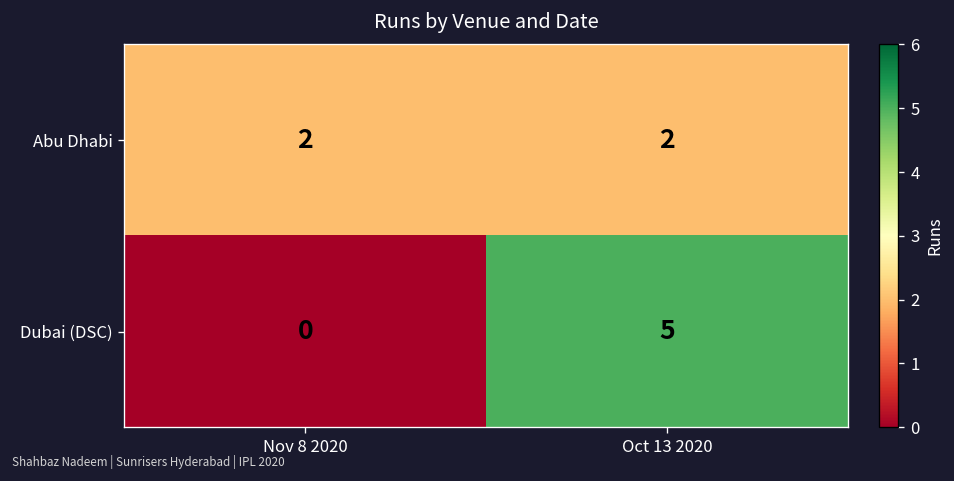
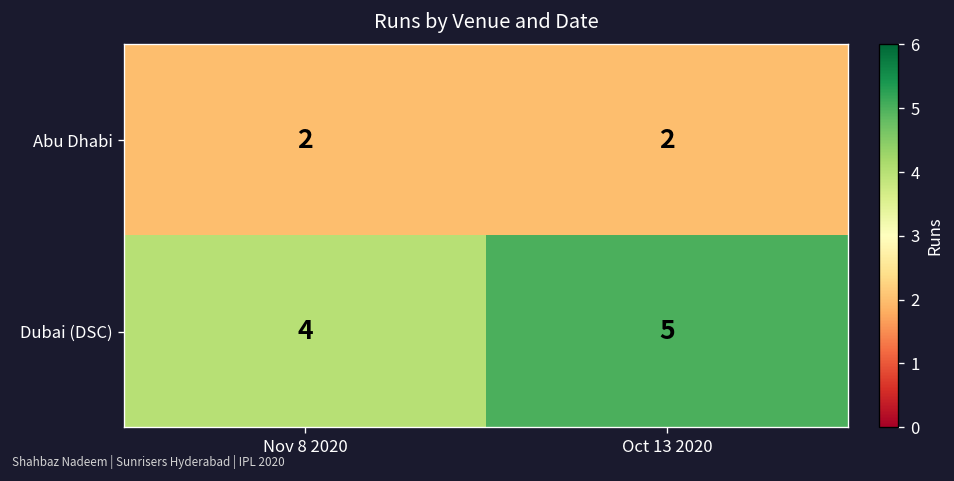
  {
    "Abu Dhabi": {
      "Nov 8 2020": 2,
      "Oct 13 2020": 2
    },
    "Dubai (DSC)": {
-     "Nov 8 2020": 0,
+     "Nov 8 2020": 4,
      "Oct 13 2020": 5
    }
  }
